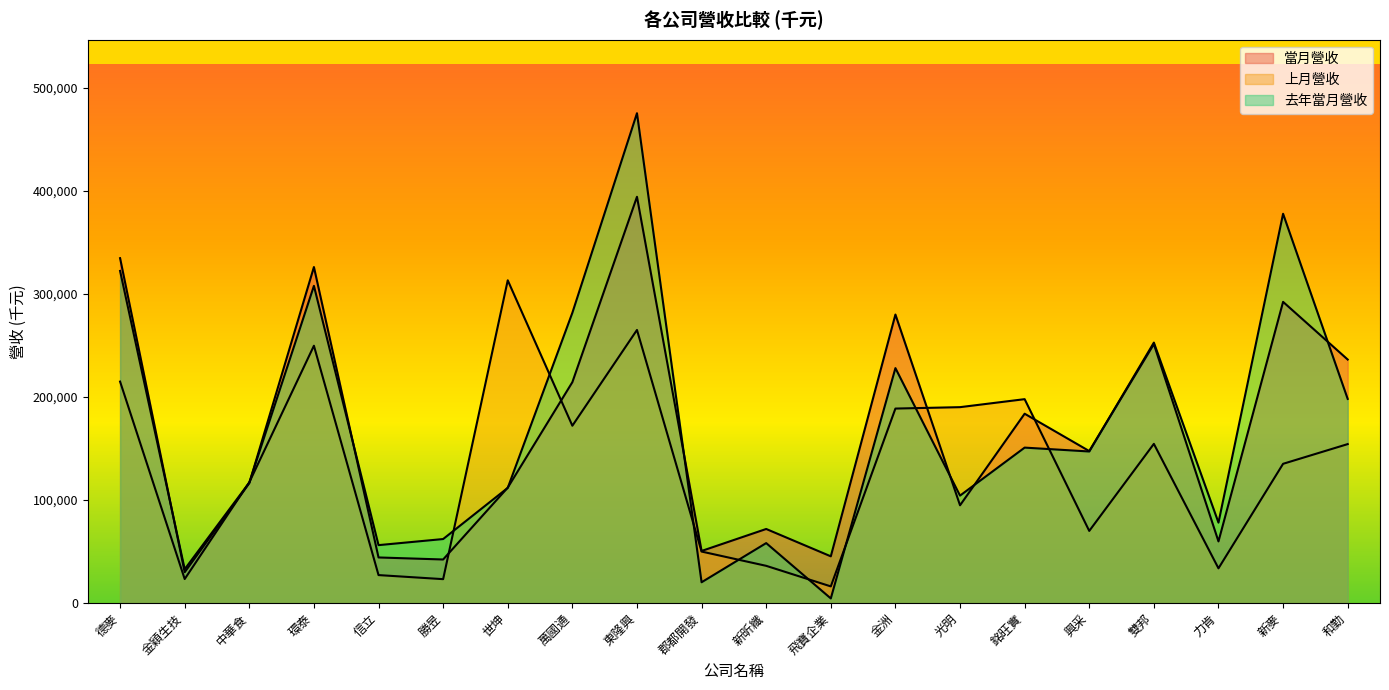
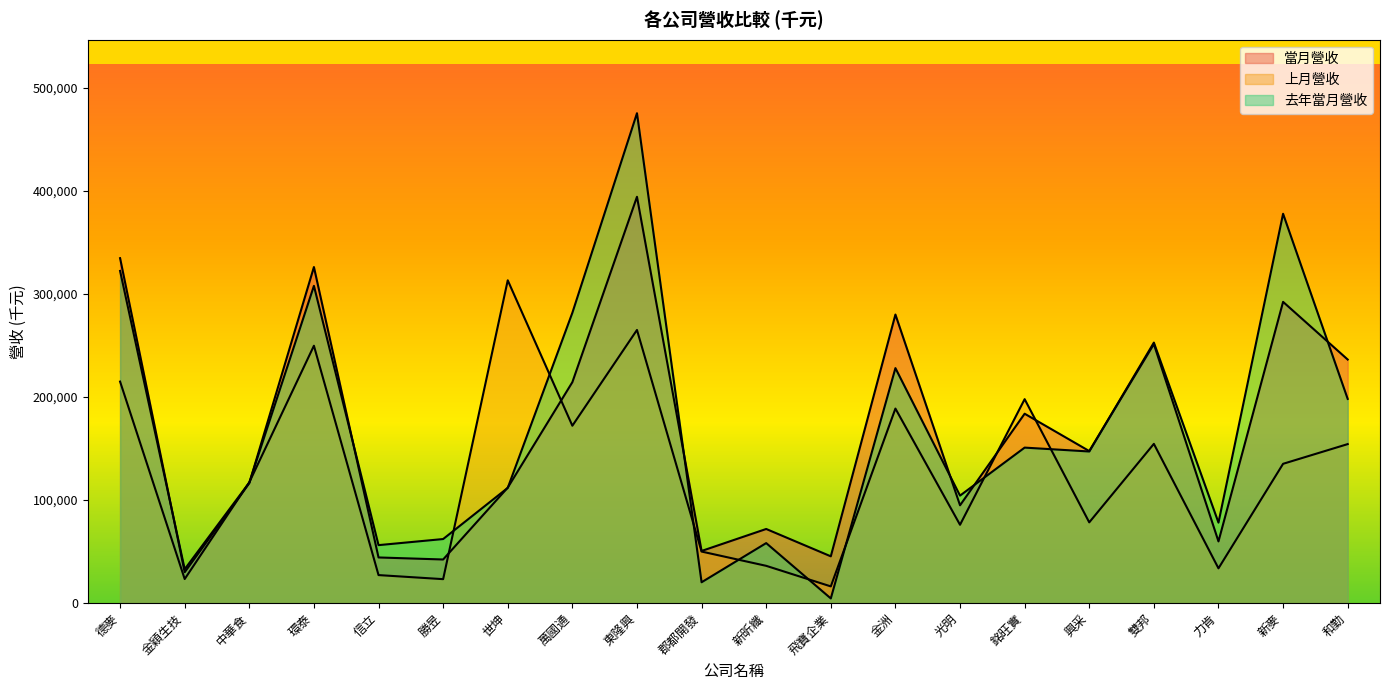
  {
    "當月營收": {
      "德麥": "335,000",
      "金穎生技": "30,000",
      "環泰": "326,000",
      "信立": "44,000",
      "勝昱": "42,000",
      "萬國通": "214,000",
      "東隆興": "394,000",
      "新昕纖": "72,000",
      "飛寶企業": "45,000",
      "金洲": "280,000",
      "光明": "95,000",
      "銘旺實": "184,000",
      "力肯": "60,000",
      "新麥": "292,000",
      "和勤": "236,000"
    },
    "上月營收": {
      "德麥": "215,000",
      "金穎生技": "23,000",
      "環泰": "250,000",
      "信立": "27,000",
      "勝昱": "23,000",
      "世坤": "313,000",
      "萬國通": "172,000",
      "東隆興": "265,000",
      "新昕纖": "36,000",
      "飛寶企業": "16,000",
      "金洲": "189,000",
-     "光明": "190,000",
+     "光明": "76,000",
      "銘旺實": "198,000",
-     "興采": "70,000",
+     "興采": "78,000",
      "雙邦": "155,000",
      "力肯": "34,000",
      "新麥": "135,000",
      "和勤": "154,000"
    },
    "去年當月營收": {
      "德麥": "322,000",
      "金穎生技": "33,000",
      "環泰": "308,000",
      "信立": "56,000",
      "勝昱": "62,000",
      "萬國通": "282,000",
      "東隆興": "475,000",
      "郡都開發": "20,000",
      "新昕纖": "58,000",
      "飛寶企業": "5,000",
      "金洲": "228,000",
      "光明": "104,000",
      "銘旺實": "151,000",
      "力肯": "78,000",
      "新麥": "378,000",
      "和勤": "198,000"
    }
  }
